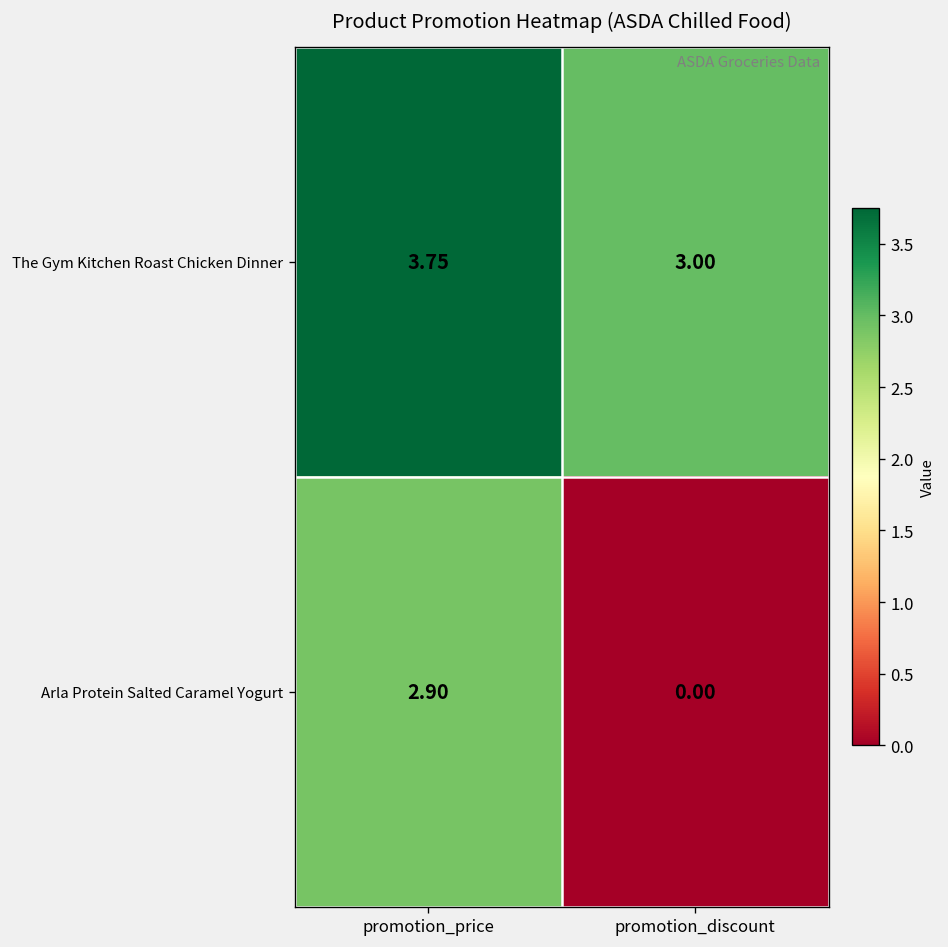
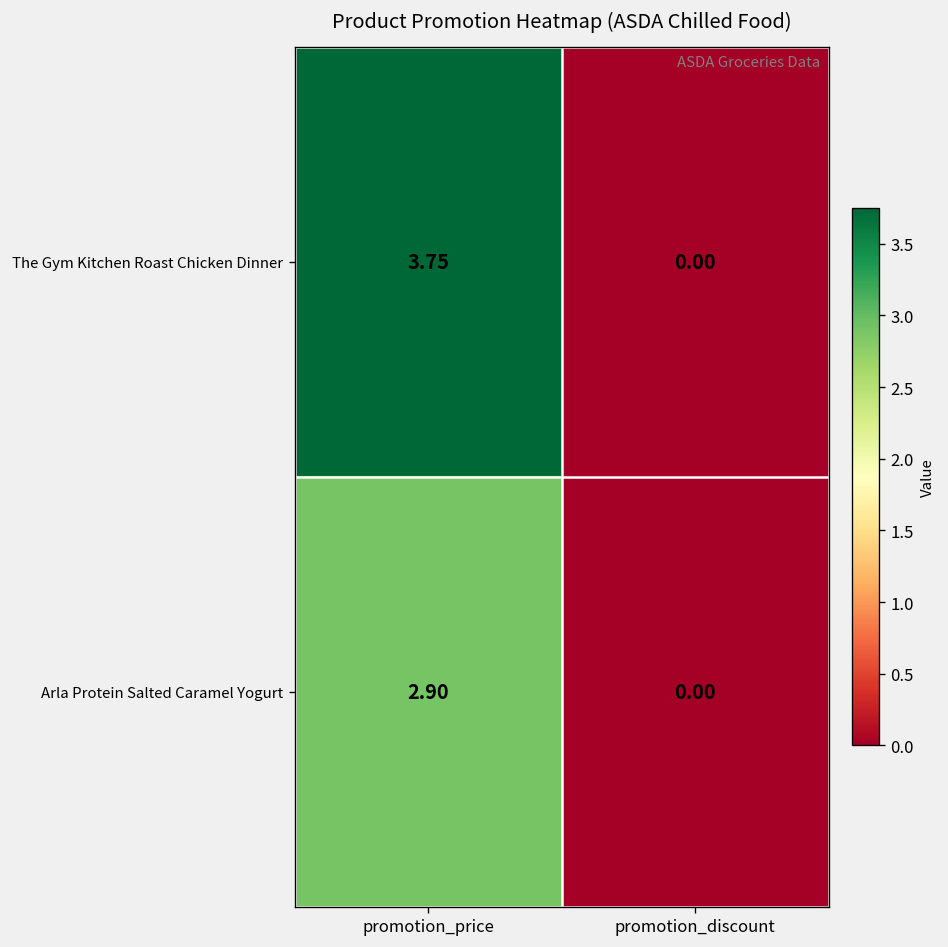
  {
    "The Gym Kitchen Roast Chicken Dinner": {
      "promotion_price": 3.75,
-     "promotion_discount": 3.00
+     "promotion_discount": 0.00
    },
    "Arla Protein Salted Caramel Yogurt": {
      "promotion_price": 2.90,
      "promotion_discount": 0.00
    }
  }
